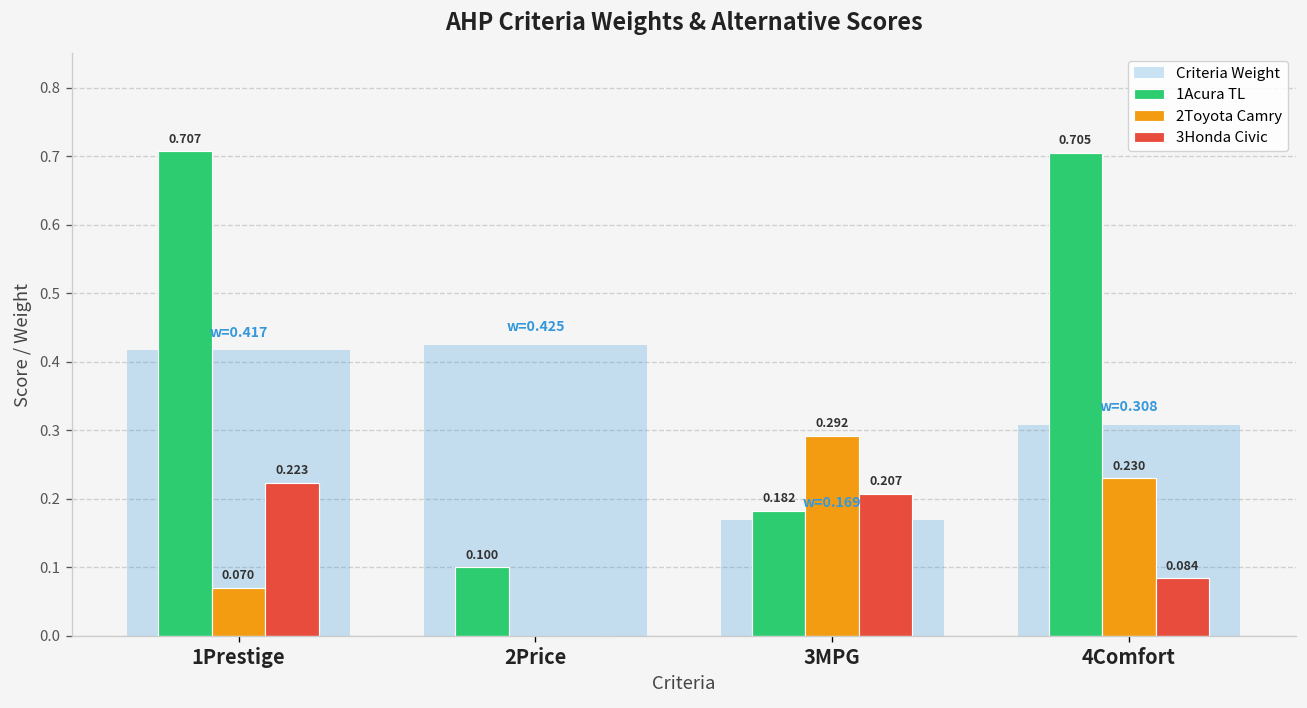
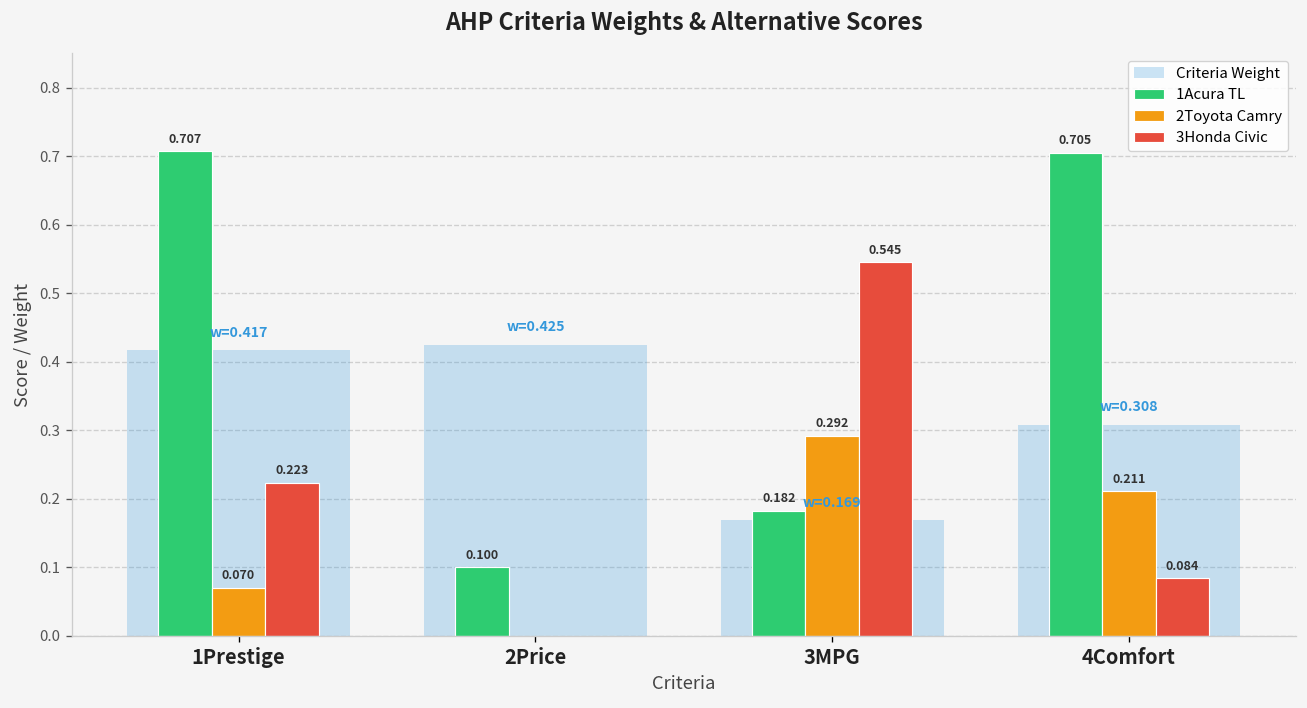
  {
    "Criteria Weight": {
      "1Prestige": 0.417,
      "2Price": 0.425,
      "4Comfort": 0.308
    },
    "1Acura TL": {
      "1Prestige": 0.707,
      "3MPG": 0.182,
      "4Comfort": 0.705
    },
    "2Toyota Camry": {
      "3MPG": 0.292,
-     "4Comfort": 0.230
+     "4Comfort": 0.211
    },
    "3Honda Civic": {
-     "3MPG": 0.207
+     "3MPG": 0.545
    }
  }
